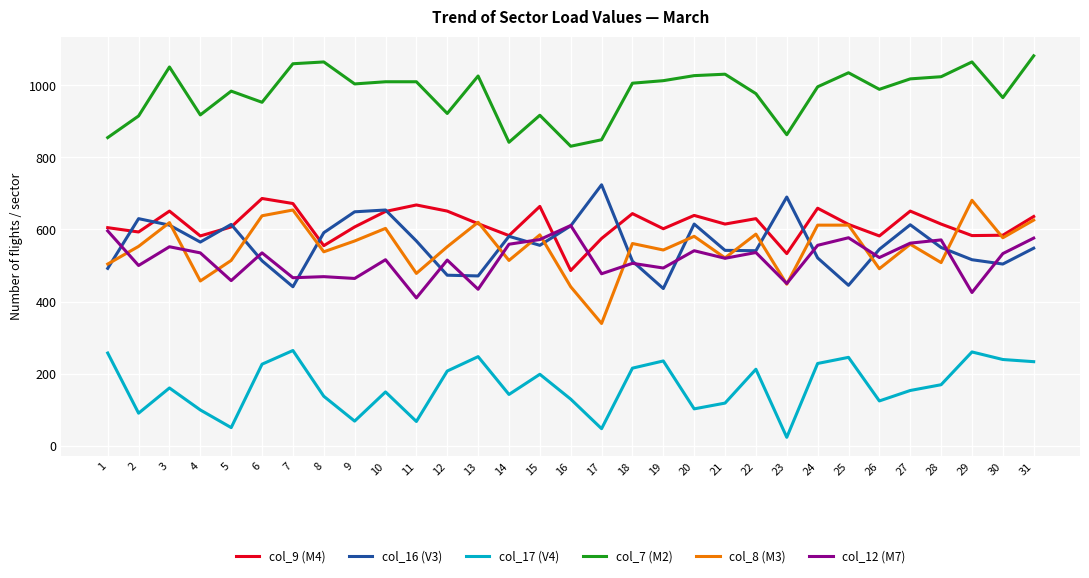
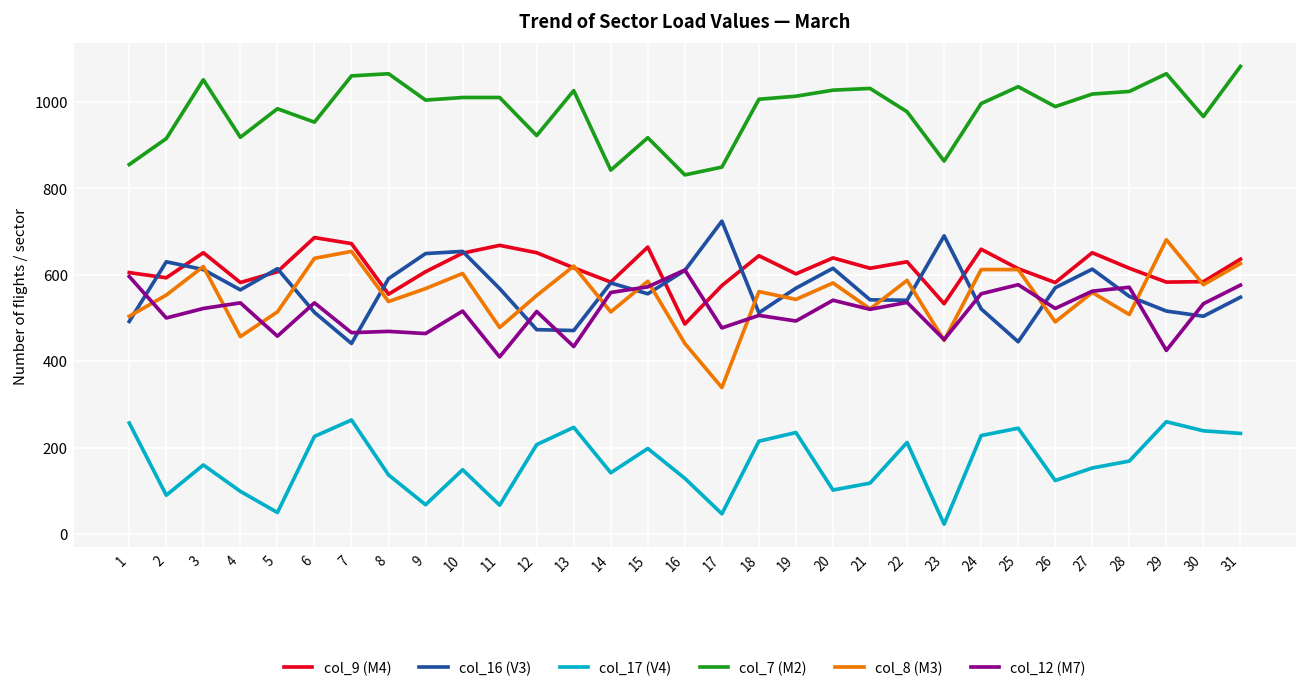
  {
    "col_9 (M4)": {
      "1": 610,
      "2": 590,
      "3": 650,
      "4": 580,
      "6": 690,
      "7": 670,
      "8": 560,
      "9": 610,
      "11": 670,
      "12": 650,
      "15": 660,
      "16": 490,
      "17": 580,
      "18": 640,
      "19": 600,
      "20": 640,
      "21": 620,
      "22": 630,
      "23": 530,
      "24": 660,
      "26": 580,
      "27": 650,
      "28": 620,
      "29": 580,
      "31": 640
    },
    "col_16 (V3)": {
      "1": 490,
      "2": 630,
      "4": 570,
      "6": 510,
      "7": 440,
      "8": 590,
      "9": 650,
      "11": 570,
      "12": 470,
      "13": 470,
      "15": 560,
      "17": 720,
-     "19": 440,
+     "19": 570,
      "20": 620,
      "21": 540,
      "23": 690,
      "24": 520,
      "25": 450,
-     "26": 550,
+     "26": 570,
      "27": 610,
      "28": 550,
      "29": 520,
      "30": 500,
      "31": 550
    },
    "col_17 (V4)": {
      "1": 260,
      "2": 90,
      "3": 160,
      "4": 100,
      "5": 50,
      "6": 230,
      "7": 260,
      "8": 140,
      "9": 70,
      "10": 150,
      "11": 70,
      "12": 210,
      "13": 250,
      "14": 140,
      "15": 200,
      "16": 130,
      "17": 50,
      "18": 220,
      "19": 240,
      "20": 100,
      "21": 120,
      "22": 210,
      "23": 20,
      "24": 230,
      "25": 250,
      "26": 120,
      "27": 150,
      "28": 170,
      "29": 260,
      "30": 240,
      "31": 230
    },
    "col_7 (M2)": {
      "1": 860,
      "2": 920,
      "3": 1050,
      "4": 920,
      "5": 980,
      "6": 950,
      "7": 1060,
      "8": 1070,
      "9": 1000,
      "10": 1010,
      "11": 1010,
      "12": 920,
      "13": 1030,
      "14": 840,
      "15": 920,
      "16": 830,
      "17": 850,
      "18": 1010,
      "19": 1010,
      "20": 1030,
      "21": 1030,
      "22": 980,
      "23": 860,
      "24": 1000,
      "25": 1040,
      "26": 990,
      "27": 1020,
      "28": 1020,
      "29": 1070,
      "30": 970,
      "31": 1080
    },
    "col_8 (M3)": {
      "1": 500,
      "2": 550,
      "4": 460,
      "5": 510,
      "6": 640,
      "7": 650,
      "8": 540,
      "9": 570,
      "10": 600,
      "11": 480,
      "12": 550,
      "14": 510,
      "15": 590,
      "16": 440,
      "17": 340,
      "18": 560,
      "19": 540,
      "20": 580,
      "22": 590,
      "24": 610,
      "26": 490,
      "28": 510,
      "29": 680,
      "31": 630
    },
    "col_12 (M7)": {
      "1": 600,
      "2": 500,
-     "3": 550,
+     "3": 520,
      "4": 540,
      "5": 460,
      "6": 540,
      "7": 470,
      "8": 470,
      "9": 460,
      "10": 520,
      "11": 410,
      "12": 520,
      "13": 430,
      "14": 560,
      "15": 570,
      "17": 480,
      "19": 490,
      "20": 540,
      "24": 560,
      "25": 580,
      "26": 520,
      "28": 570,
      "29": 430,
      "30": 530,
      "31": 580
    }
  }
